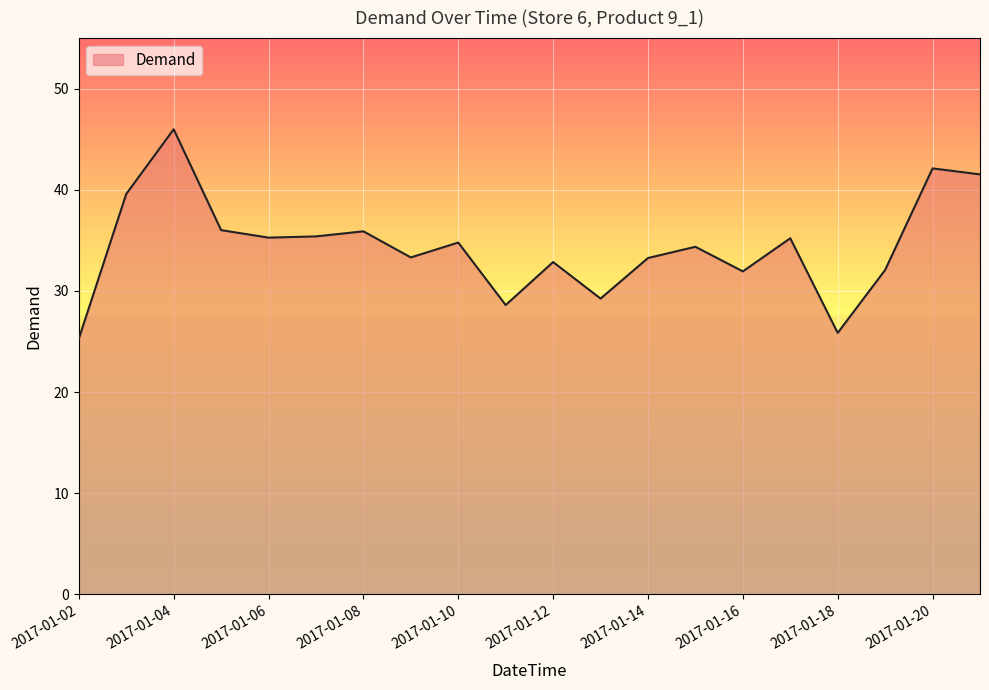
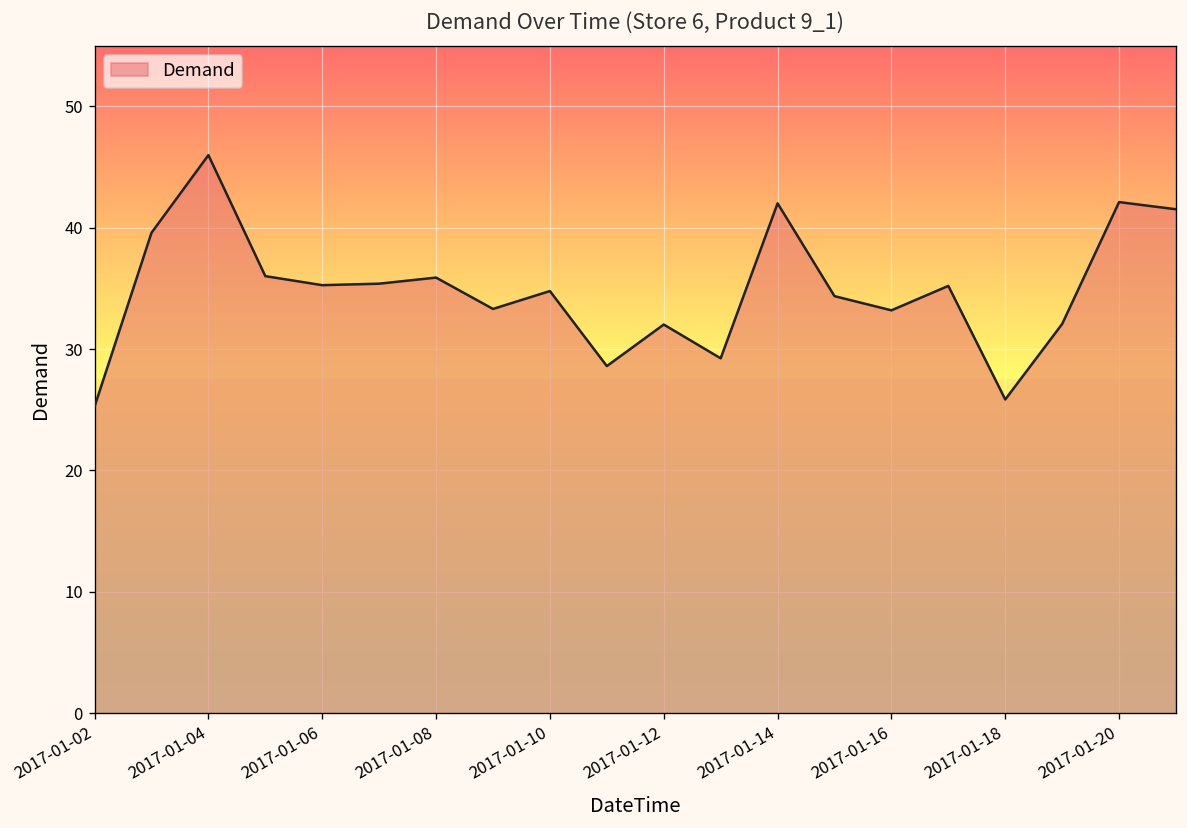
  {
    "2017-01-02": 25.3,
    "2017-01-04": 46.0,
    "2017-01-06": 35.3,
    "2017-01-08": 35.9,
    "2017-01-10": 34.8,
-   "2017-01-12": 32.9,
-   "2017-01-14": 33.3,
-   "2017-01-16": 31.9,
+   "2017-01-12": 32.0,
+   "2017-01-14": 42.0,
+   "2017-01-16": 33.2,
    "2017-01-18": 25.9,
    "2017-01-20": 42.1
  }
